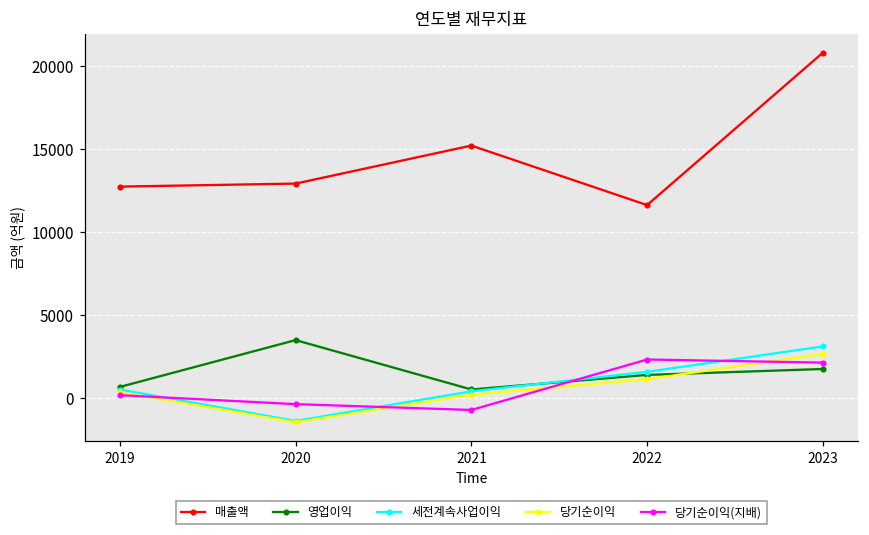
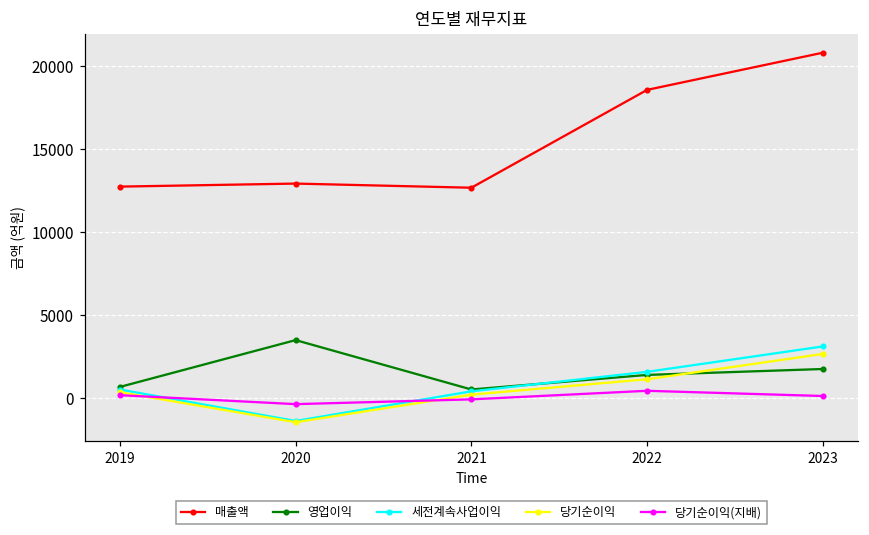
  {
    "매출액": {
      "2019": 12700,
      "2020": 12900,
-     "2021": 15200,
-     "2022": 11600,
+     "2021": 12700,
+     "2022": 18600,
      "2023": 20800
    },
    "영업이익": {
      "2020": 3500,
      "2022": 1400,
      "2023": 1700
    },
    "세전계속사업이익": {
      "2022": 1600,
      "2023": 3100
    },
    "당기순이익": {
      "2021": 200,
      "2022": 1100,
      "2023": 2700
    },
    "당기순이익(지배)": {
      "2019": 200,
      "2020": -400,
-     "2021": -700,
-     "2022": 2300,
-     "2023": 2100
+     "2021": -100,
+     "2022": 400,
+     "2023": 100
    }
  }
